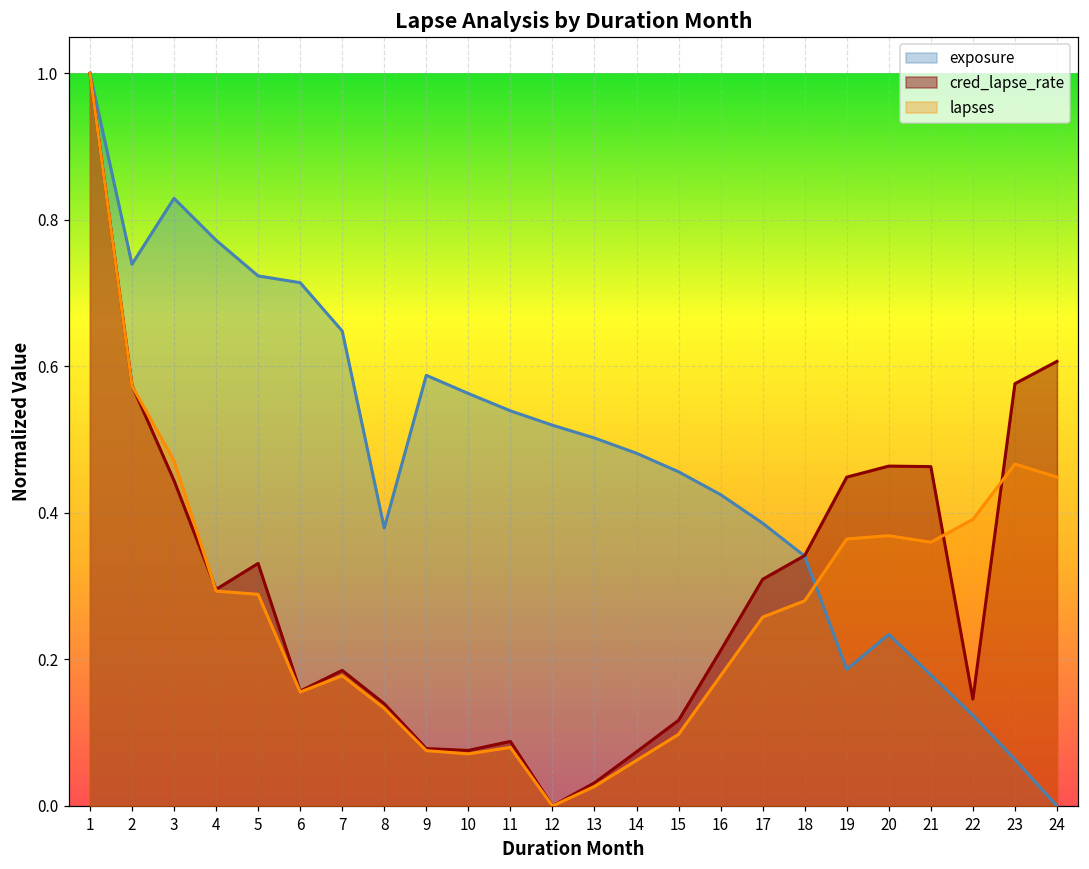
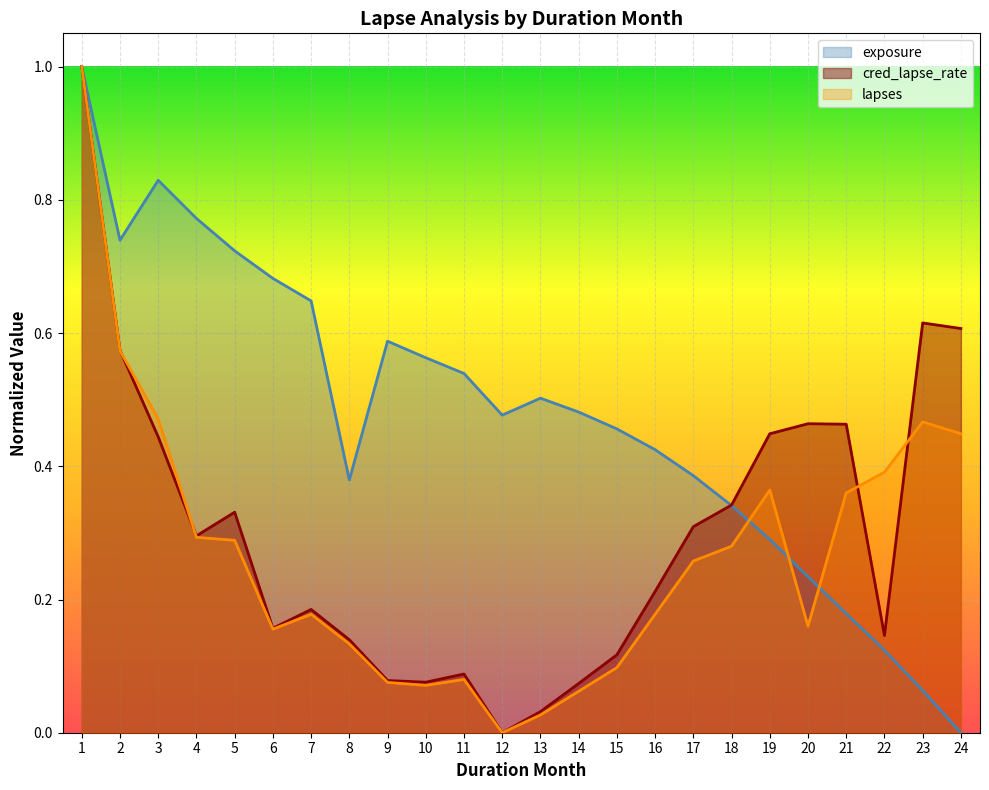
  {
    "exposure": {
      "2": 0.74,
      "3": 0.83,
      "4": 0.77,
      "5": 0.72,
-     "6": 0.71,
+     "6": 0.68,
      "7": 0.65,
      "8": 0.38,
      "9": 0.59,
      "10": 0.56,
      "11": 0.54,
-     "12": 0.52,
+     "12": 0.48,
      "13": 0.50,
      "14": 0.48,
      "15": 0.46,
      "16": 0.42,
      "17": 0.39,
-     "19": 0.19,
+     "19": 0.29,
      "20": 0.23,
      "21": 0.18,
      "22": 0.12,
      "23": 0.06,
      "24": 0.00
    },
    "cred_lapse_rate": {
      "3": 0.44,
      "5": 0.33,
      "7": 0.19,
      "8": 0.14,
      "10": 0.08,
      "11": 0.09,
      "13": 0.03,
      "14": 0.07,
      "15": 0.12,
      "16": 0.21,
      "17": 0.31,
      "19": 0.45,
      "20": 0.46,
      "21": 0.46,
      "22": 0.15,
-     "23": 0.58,
+     "23": 0.62,
      "24": 0.61
    },
    "lapses": {
      "3": 0.47,
      "5": 0.29,
      "7": 0.18,
      "8": 0.13,
      "10": 0.07,
      "11": 0.08,
      "13": 0.03,
      "14": 0.06,
      "15": 0.10,
      "16": 0.18,
      "17": 0.26,
      "18": 0.28,
      "19": 0.36,
-     "20": 0.37,
+     "20": 0.16,
      "21": 0.36,
      "22": 0.39,
      "23": 0.47,
      "24": 0.45
    }
  }
